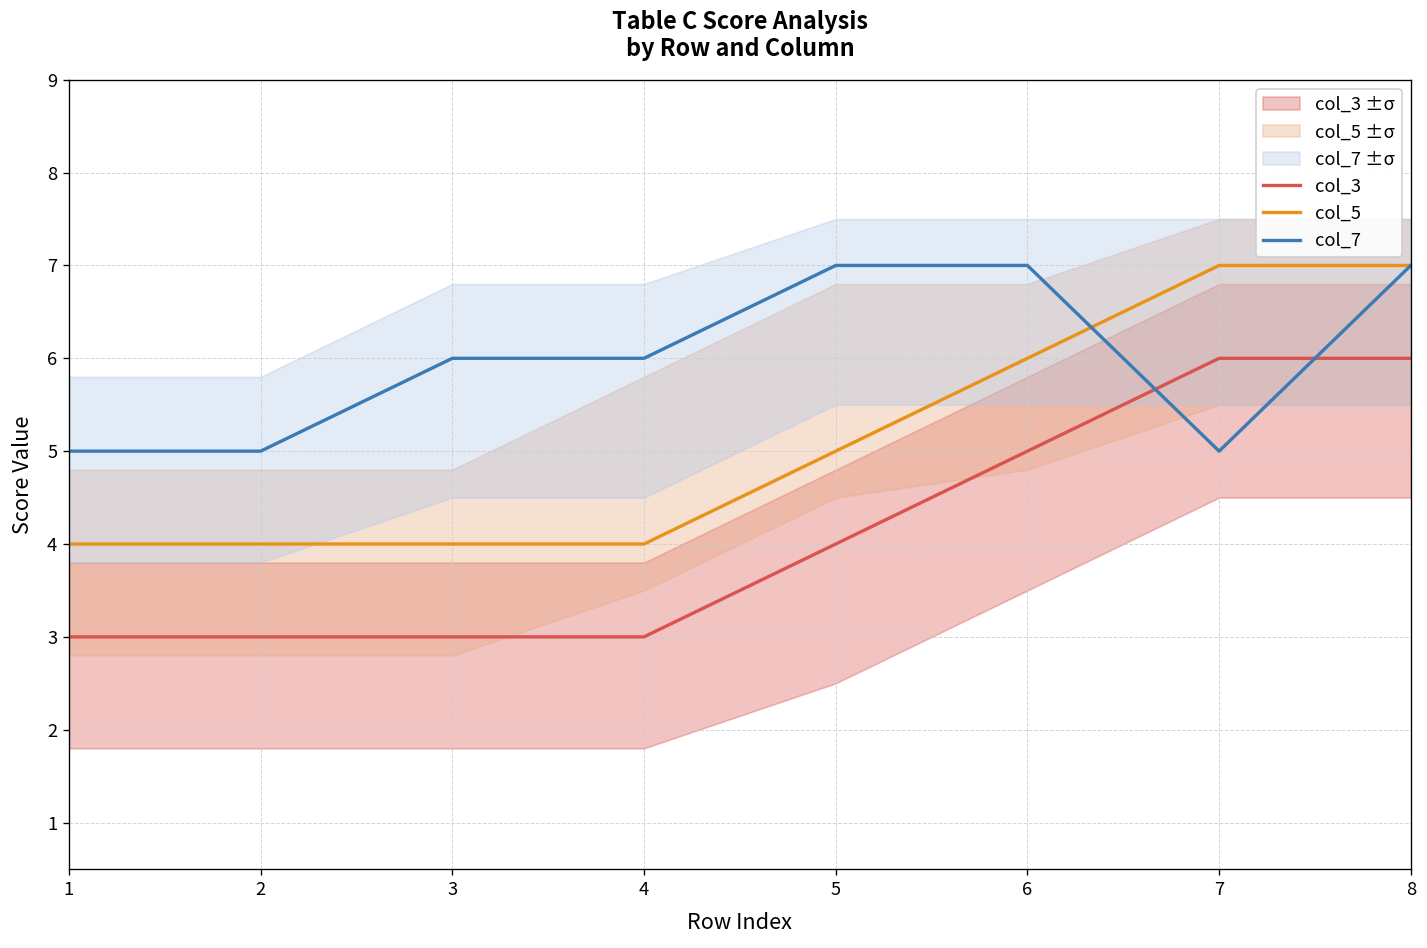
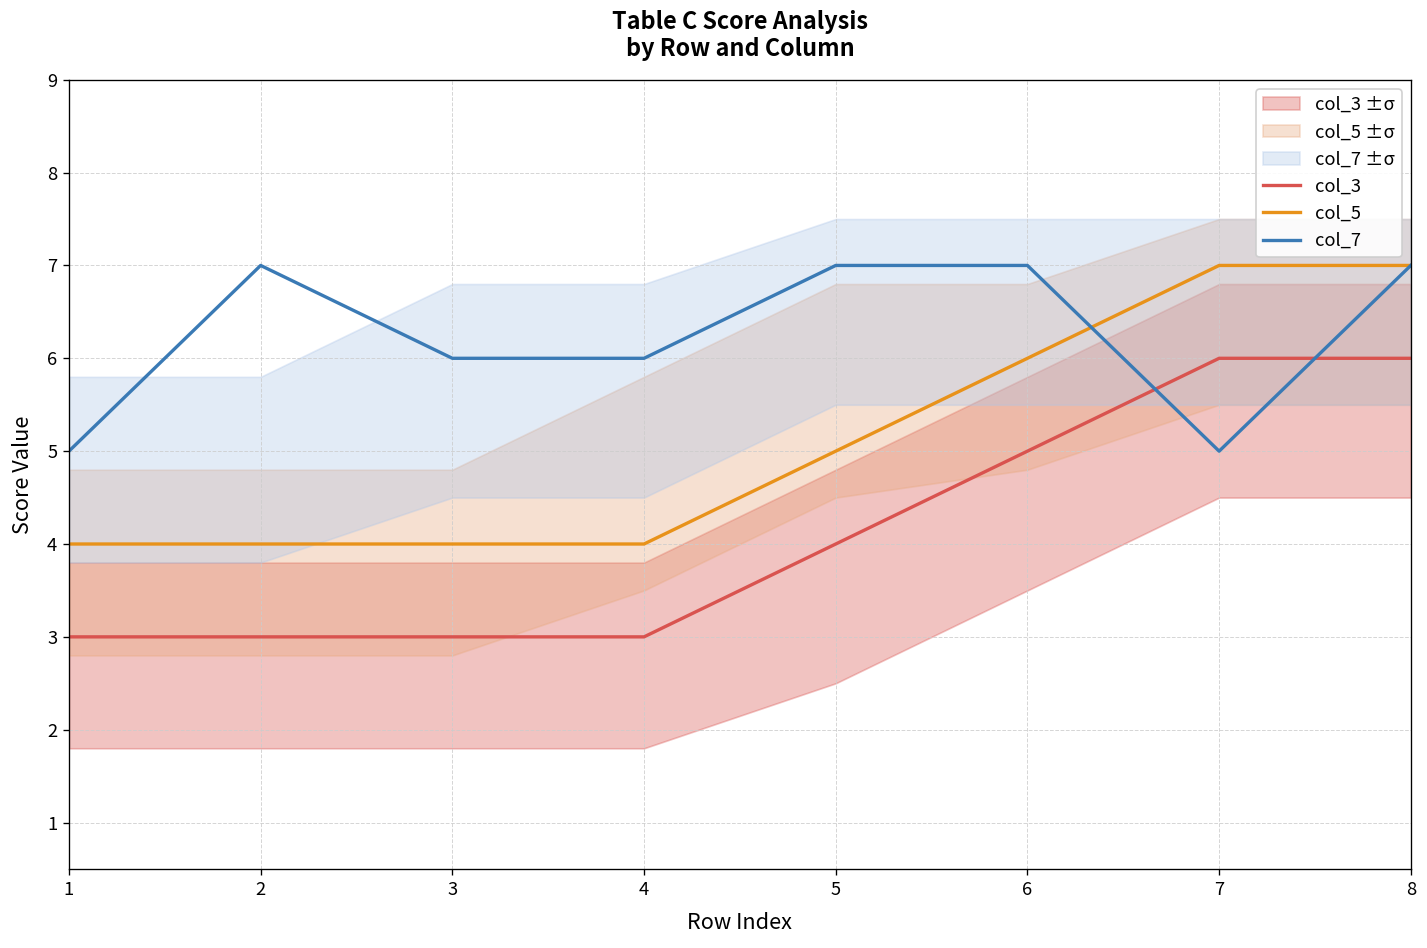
  {
    "col_5": {
      "1": 4,
      "2": 4,
      "3": 4,
      "4": 4,
      "5": 5,
      "6": 6,
      "7": 7
    },
    "col_7": {
      "1": 5,
-     "2": 5,
+     "2": 7,
      "3": 6,
      "4": 6,
      "5": 7,
      "6": 7,
      "7": 5
    }
  }
